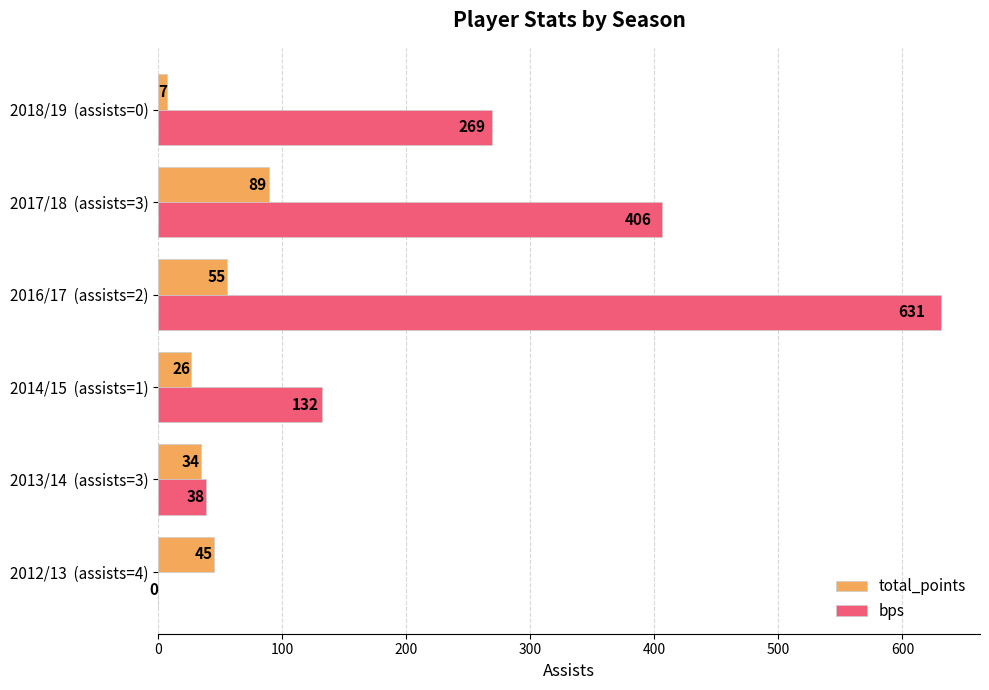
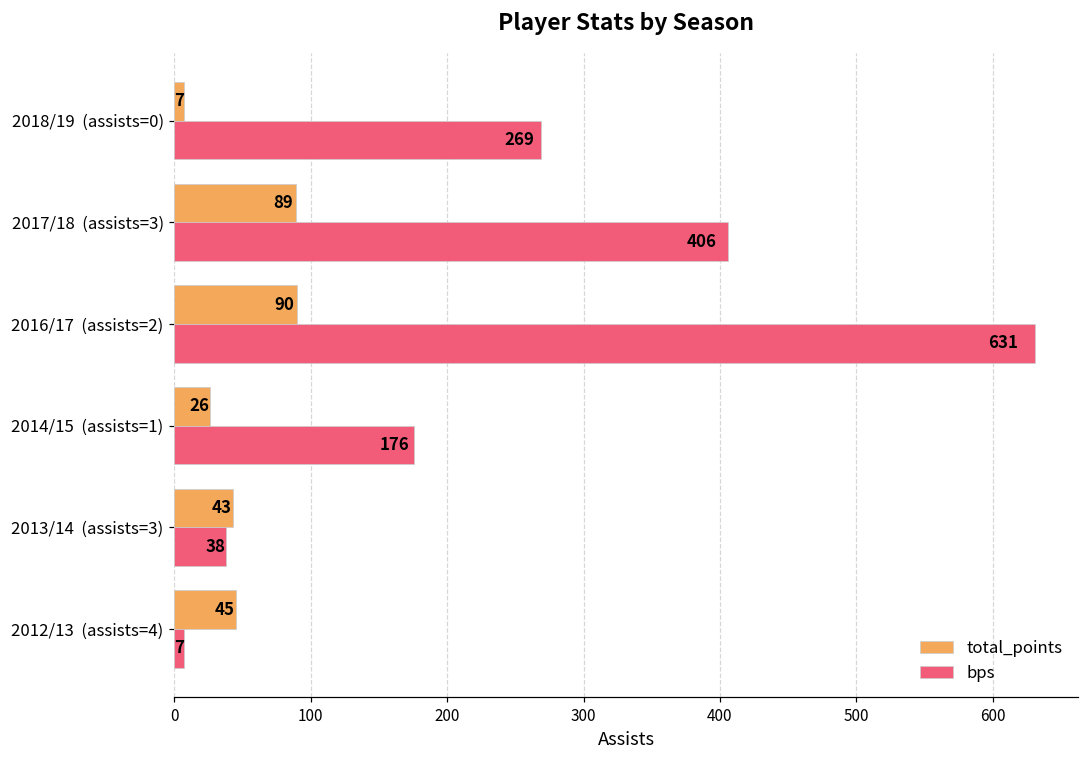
  {
    "total_points": {
      "2018/19 (assists=0)": 7,
      "2017/18 (assists=3)": 89,
-     "2016/17 (assists=2)": 55,
+     "2016/17 (assists=2)": 90,
      "2014/15 (assists=1)": 26,
-     "2013/14 (assists=3)": 34,
+     "2013/14 (assists=3)": 43,
      "2012/13 (assists=4)": 45
    },
    "bps": {
      "2018/19 (assists=0)": 269,
      "2017/18 (assists=3)": 406,
      "2016/17 (assists=2)": 631,
-     "2014/15 (assists=1)": 132,
+     "2014/15 (assists=1)": 176,
      "2013/14 (assists=3)": 38,
-     "2012/13 (assists=4)": 0
+     "2012/13 (assists=4)": 7
    }
  }
